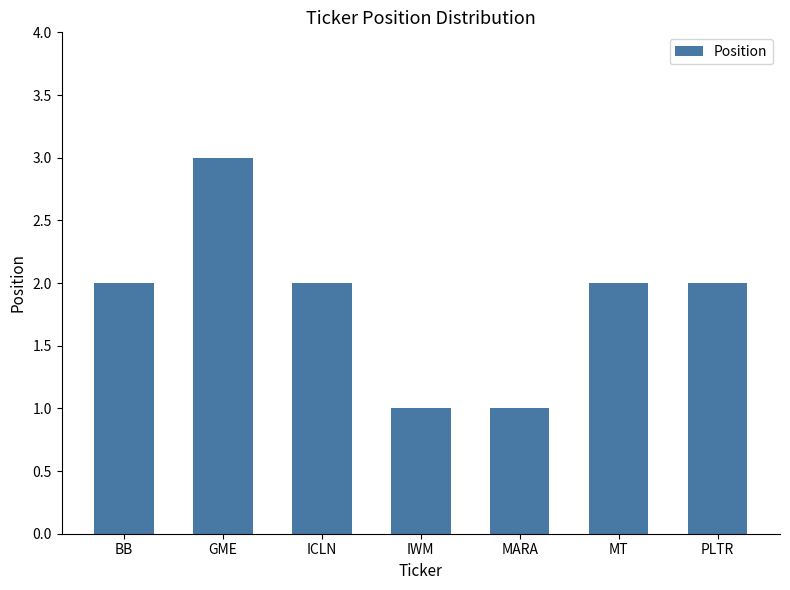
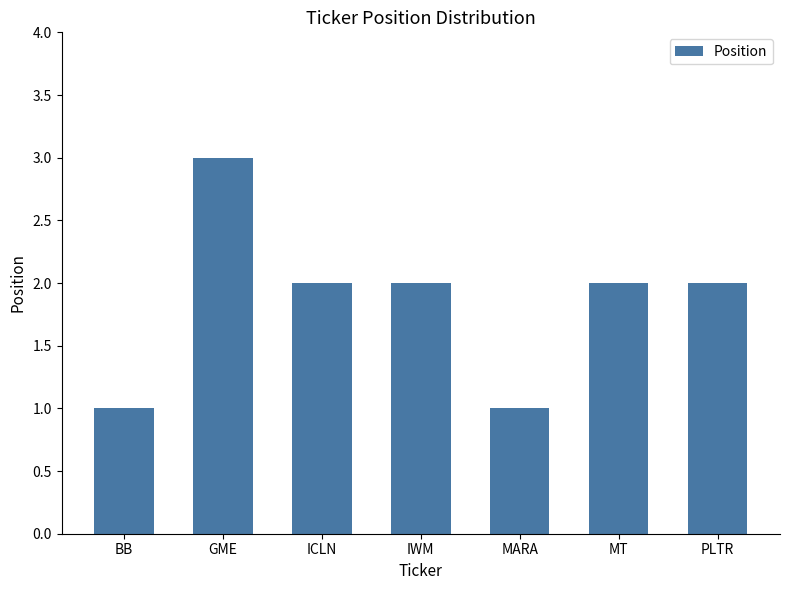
  {
-   "BB": 2,
+   "BB": 1,
    "GME": 3,
    "ICLN": 2,
-   "IWM": 1,
+   "IWM": 2,
    "MARA": 1,
    "MT": 2,
    "PLTR": 2
  }
